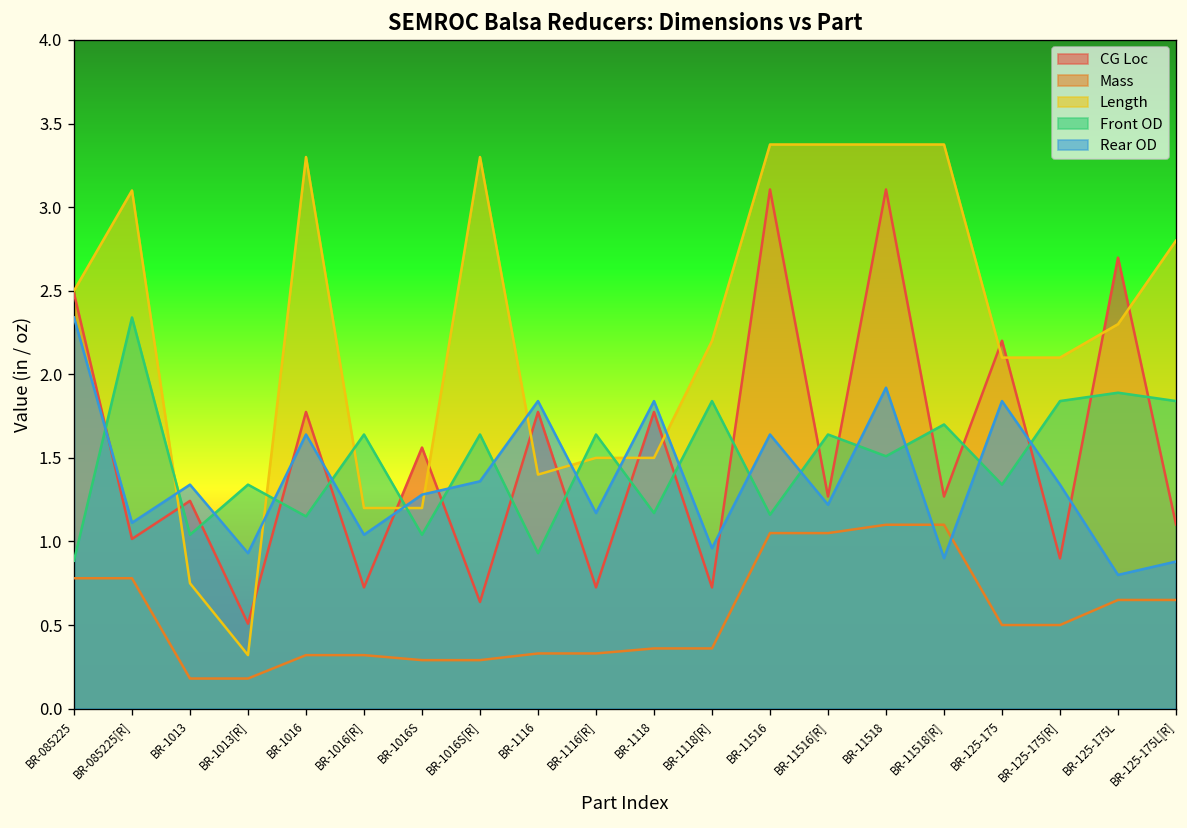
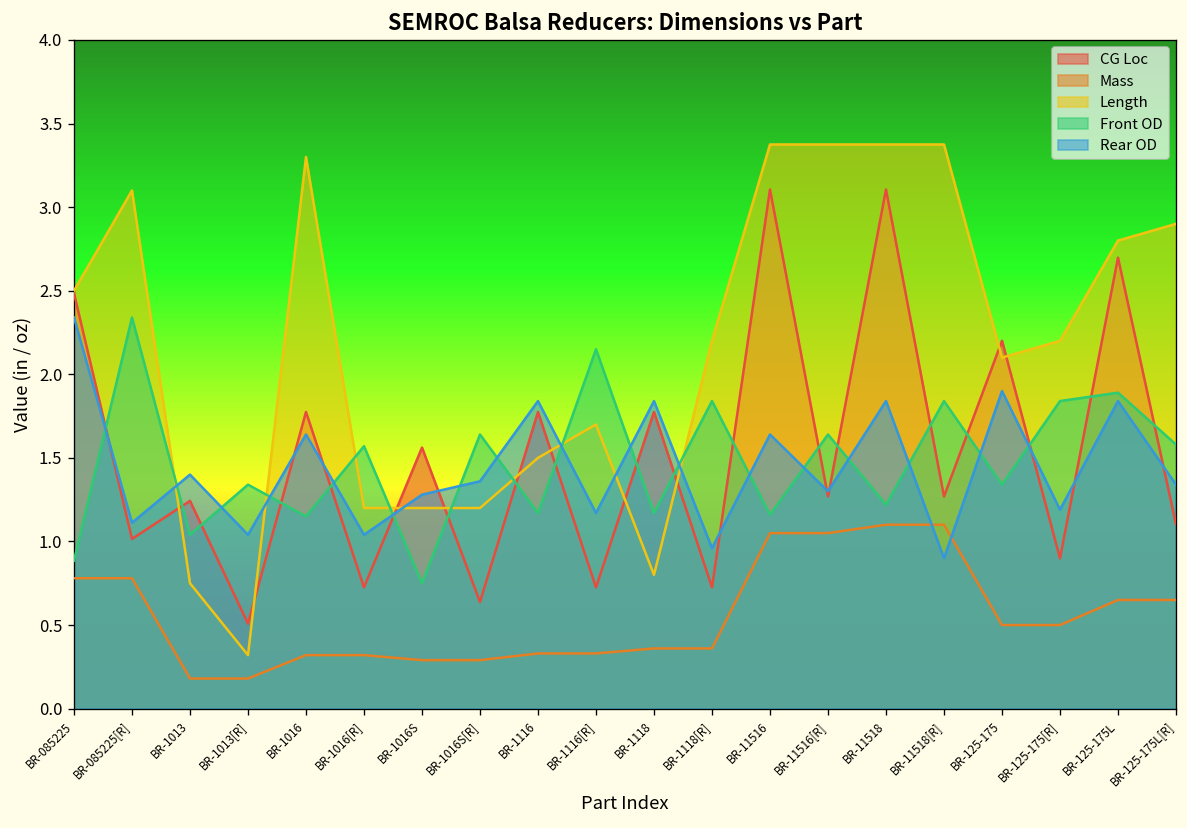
  {
    "Length": {
      "BR-085225[R]": 3.1,
      "BR-1013": 0.75,
      "BR-1013[R]": 0.32,
      "BR-1016": 3.3,
      "BR-1016[R]": 1.2,
      "BR-1016S": 1.2,
-     "BR-1016S[R]": 3.3,
-     "BR-1116": 1.4,
-     "BR-1116[R]": 1.5,
-     "BR-1118": 1.5,
+     "BR-1016S[R]": 1.2,
+     "BR-1116": 1.5,
+     "BR-1116[R]": 1.7,
+     "BR-1118": 0.8,
      "BR-1118[R]": 2.2,
      "BR-11516": 3.38,
      "BR-11516[R]": 3.38,
      "BR-11518": 3.38,
      "BR-11518[R]": 3.38,
      "BR-125-175": 2.1,
-     "BR-125-175[R]": 2.1,
-     "BR-125-175L": 2.3,
-     "BR-125-175L[R]": 2.8
+     "BR-125-175[R]": 2.2,
+     "BR-125-175L": 2.8,
+     "BR-125-175L[R]": 2.9
    },
    "Front OD": {
      "BR-085225": 0.89,
      "BR-085225[R]": 2.34,
      "BR-1013": 1.04,
      "BR-1013[R]": 1.34,
      "BR-1016": 1.15,
-     "BR-1016[R]": 1.64,
-     "BR-1016S": 1.04,
+     "BR-1016[R]": 1.57,
+     "BR-1016S": 0.75,
      "BR-1016S[R]": 1.64,
-     "BR-1116": 0.93,
-     "BR-1116[R]": 1.64,
+     "BR-1116": 1.17,
+     "BR-1116[R]": 2.15,
      "BR-1118": 1.17,
      "BR-1118[R]": 1.84,
      "BR-11516": 1.16,
      "BR-11516[R]": 1.64,
-     "BR-11518": 1.51,
-     "BR-11518[R]": 1.70,
+     "BR-11518": 1.22,
+     "BR-11518[R]": 1.84,
      "BR-125-175": 1.34,
      "BR-125-175[R]": 1.84,
      "BR-125-175L": 1.89,
-     "BR-125-175L[R]": 1.84
+     "BR-125-175L[R]": 1.58
    },
    "Rear OD": {
      "BR-085225": 2.34,
      "BR-085225[R]": 1.11,
-     "BR-1013": 1.34,
-     "BR-1013[R]": 0.93,
+     "BR-1013": 1.40,
+     "BR-1013[R]": 1.04,
      "BR-1016": 1.64,
      "BR-1016[R]": 1.04,
      "BR-1016S": 1.28,
      "BR-1016S[R]": 1.36,
      "BR-1116": 1.84,
      "BR-1116[R]": 1.17,
      "BR-1118": 1.84,
      "BR-1118[R]": 0.96,
      "BR-11516": 1.64,
-     "BR-11516[R]": 1.22,
-     "BR-11518": 1.92,
+     "BR-11516[R]": 1.30,
+     "BR-11518": 1.84,
      "BR-11518[R]": 0.90,
-     "BR-125-175": 1.84,
-     "BR-125-175[R]": 1.34,
-     "BR-125-175L": 0.80,
-     "BR-125-175L[R]": 0.88
+     "BR-125-175": 1.90,
+     "BR-125-175[R]": 1.19,
+     "BR-125-175L": 1.84,
+     "BR-125-175L[R]": 1.34
    }
  }
